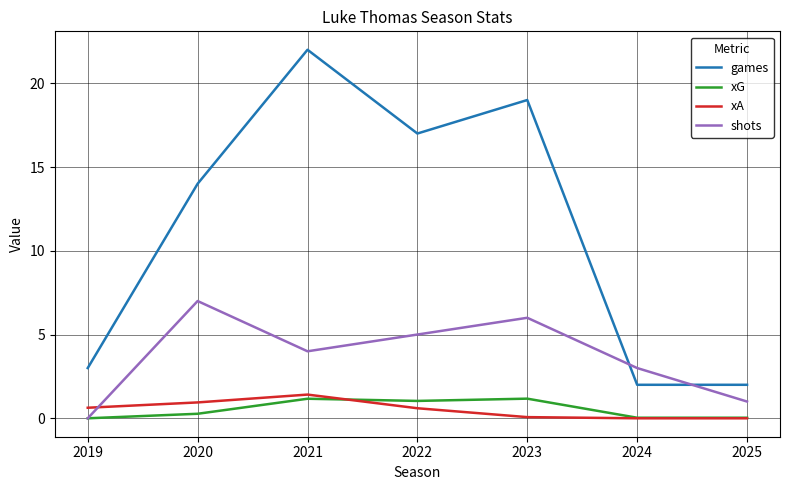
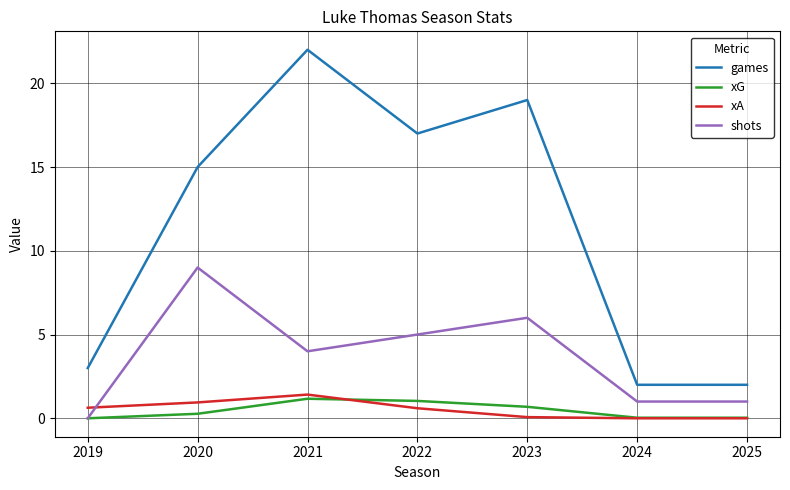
  {
    "games": {
      "2019": 3,
-     "2020": 14,
+     "2020": 15,
      "2021": 22,
      "2022": 17,
      "2023": 19,
      "2024": 2,
      "2025": 2
    },
    "xG": {
      "2020": 0.3,
      "2021": 1.2,
      "2022": 1.0,
-     "2023": 1.2
+     "2023": 0.7
    },
    "xA": {
      "2019": 0.6,
      "2020": 0.9,
      "2021": 1.4,
      "2022": 0.6,
      "2023": 0.1
    },
    "shots": {
-     "2020": 7,
+     "2020": 9,
      "2021": 4,
      "2022": 5,
      "2023": 6,
-     "2024": 3,
+     "2024": 1,
      "2025": 1
    }
  }
